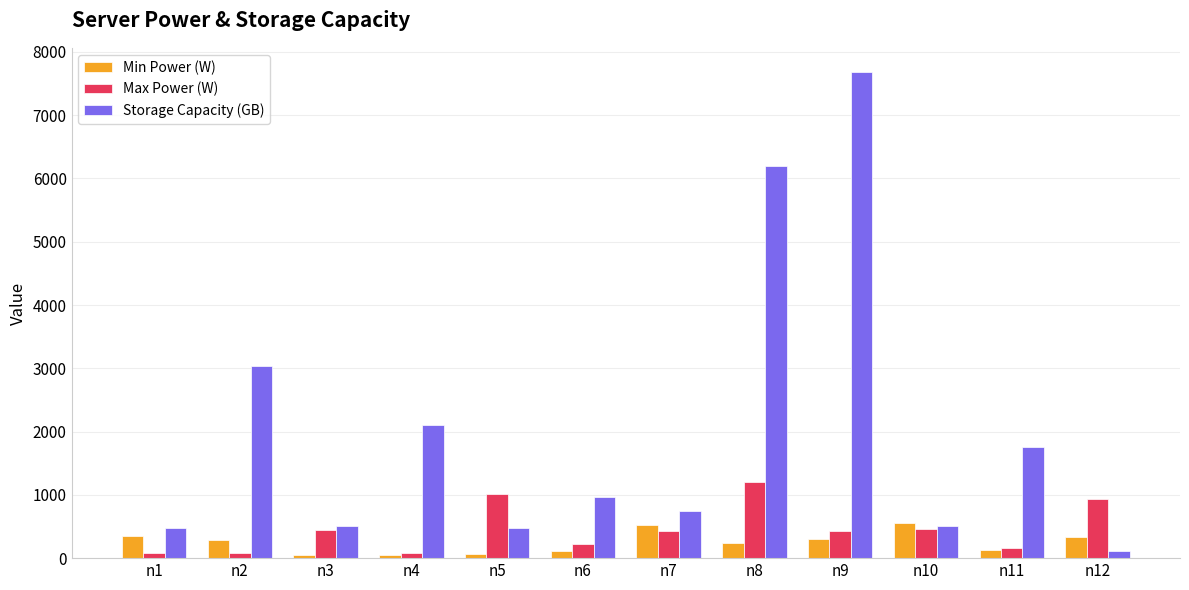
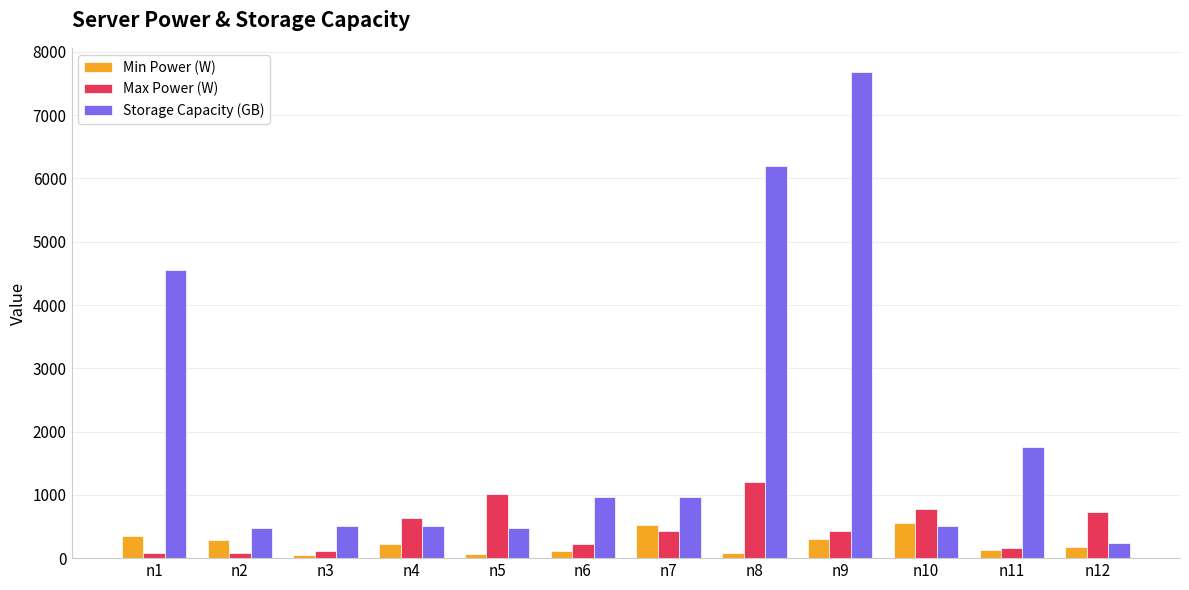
  {
    "Min Power (W)": {
      "n1": 400,
      "n2": 300,
      "n3": 0,
-     "n4": 0,
+     "n4": 200,
      "n5": 100,
      "n6": 100,
      "n7": 500,
-     "n8": 200,
+     "n8": 100,
      "n9": 300,
      "n10": 600,
      "n11": 100,
-     "n12": 300
+     "n12": 200
    },
    "Max Power (W)": {
      "n1": 100,
      "n2": 100,
-     "n3": 500,
-     "n4": 100,
+     "n3": 100,
+     "n4": 600,
      "n5": 1000,
      "n6": 200,
      "n7": 400,
      "n8": 1200,
      "n9": 400,
-     "n10": 500,
+     "n10": 800,
      "n11": 200,
-     "n12": 900
+     "n12": 700
    },
    "Storage Capacity (GB)": {
-     "n1": 500,
-     "n2": 3000,
+     "n1": 4500,
+     "n2": 500,
      "n3": 500,
-     "n4": 2100,
+     "n4": 500,
      "n5": 500,
      "n6": 1000,
-     "n7": 700,
+     "n7": 1000,
      "n8": 6200,
      "n9": 7700,
      "n10": 500,
      "n11": 1800,
-     "n12": 100
+     "n12": 200
    }
  }
